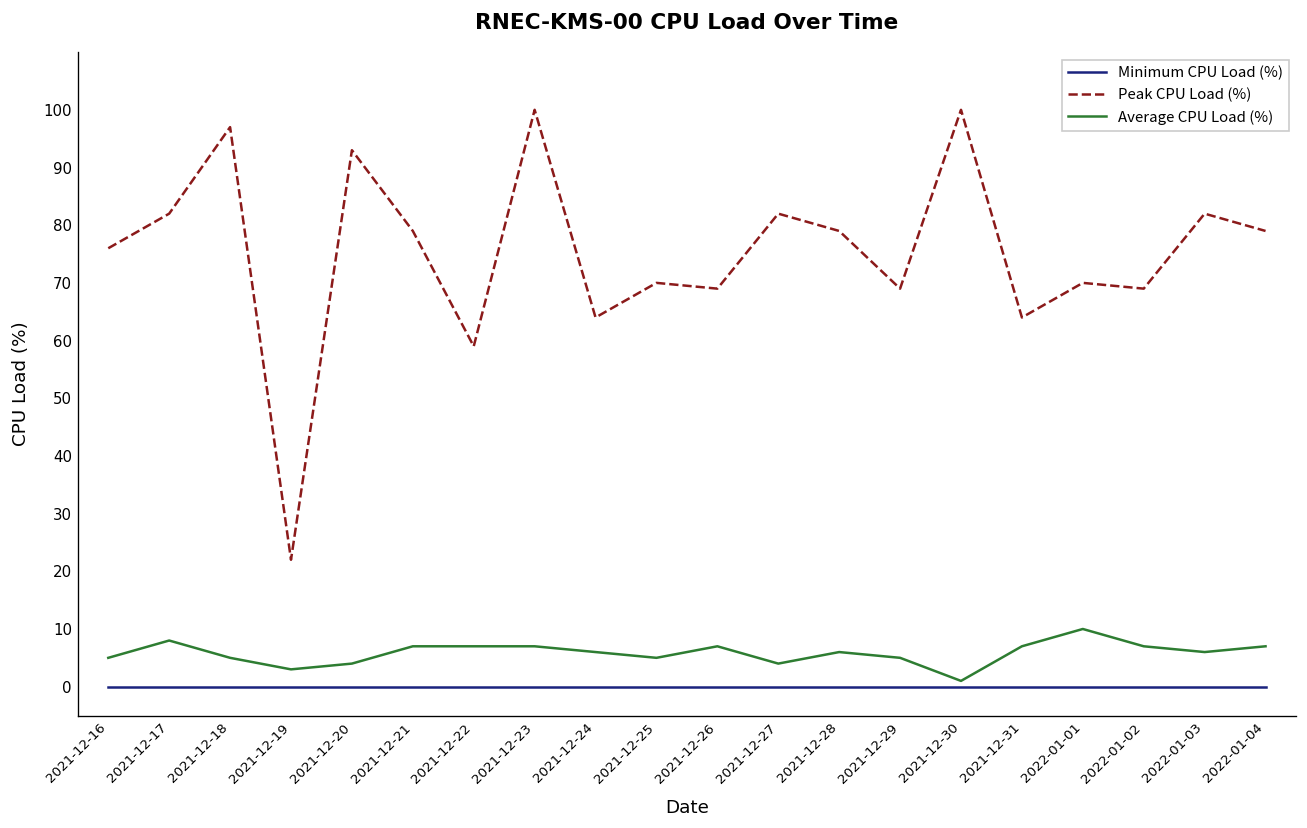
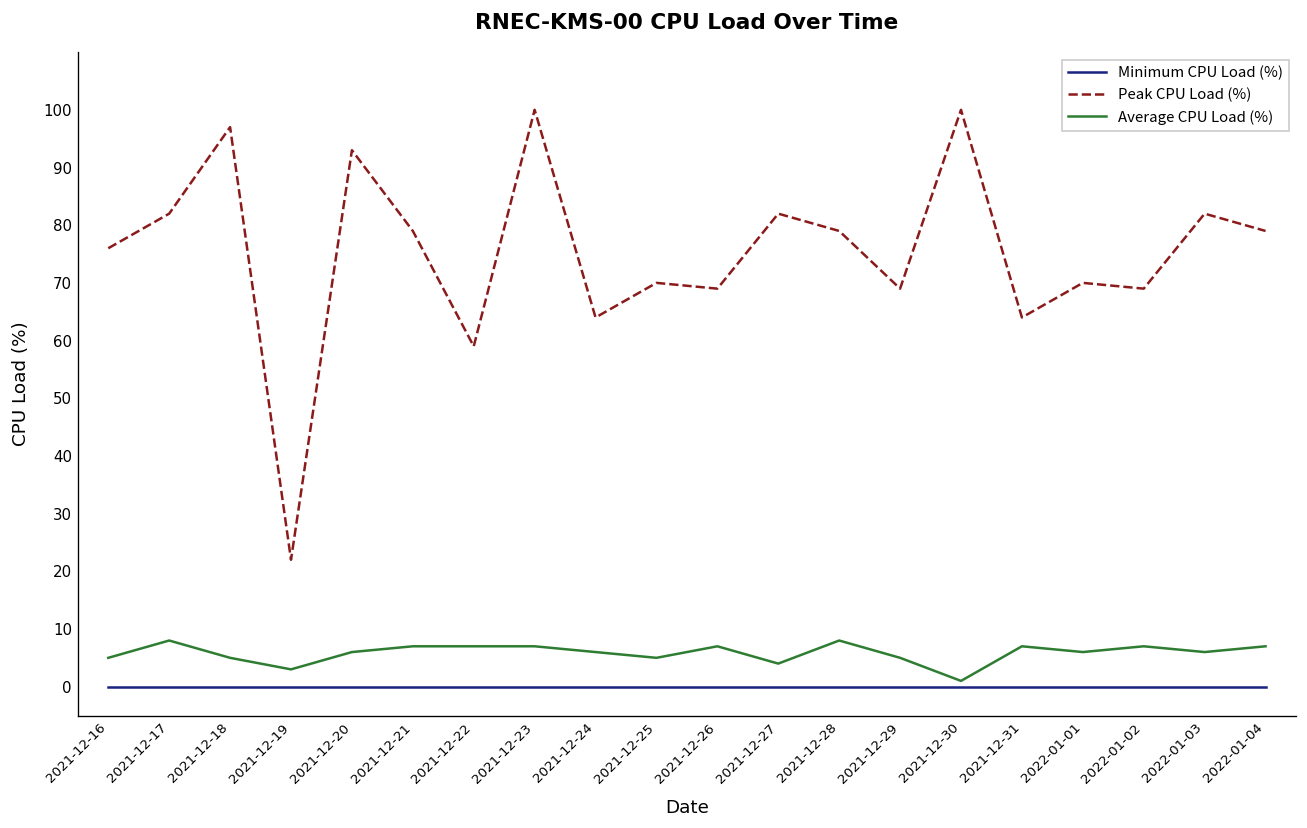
  {
    "Minimum CPU Load (%)": {
      "2021-12-16": 0,
      "2021-12-17": 0,
      "2021-12-18": 0,
      "2021-12-19": 0,
      "2021-12-20": 0,
      "2021-12-21": 0,
      "2021-12-22": 0,
      "2021-12-23": 0,
      "2021-12-24": 0,
      "2021-12-25": 0,
      "2021-12-26": 0,
      "2021-12-27": 0,
      "2021-12-28": 0,
      "2021-12-29": 0,
      "2021-12-30": 0,
      "2021-12-31": 0,
      "2022-01-01": 0,
      "2022-01-02": 0,
      "2022-01-03": 0,
      "2022-01-04": 0
    },
    "Peak CPU Load (%)": {
      "2021-12-16": 76,
      "2021-12-17": 82,
      "2021-12-18": 97,
      "2021-12-19": 22,
      "2021-12-20": 93,
      "2021-12-21": 79,
      "2021-12-22": 59,
      "2021-12-23": 100,
      "2021-12-24": 64,
      "2021-12-25": 70,
      "2021-12-26": 69,
      "2021-12-27": 82,
      "2021-12-28": 79,
      "2021-12-29": 69,
      "2021-12-30": 100,
      "2021-12-31": 64,
      "2022-01-01": 70,
      "2022-01-02": 69,
      "2022-01-03": 82,
      "2022-01-04": 79
    },
    "Average CPU Load (%)": {
      "2021-12-16": 5,
      "2021-12-17": 8,
      "2021-12-18": 5,
      "2021-12-19": 3,
-     "2021-12-20": 4,
+     "2021-12-20": 6,
      "2021-12-21": 7,
      "2021-12-22": 7,
      "2021-12-23": 7,
      "2021-12-24": 6,
      "2021-12-25": 5,
      "2021-12-26": 7,
      "2021-12-27": 4,
-     "2021-12-28": 6,
+     "2021-12-28": 8,
      "2021-12-29": 5,
      "2021-12-30": 1,
      "2021-12-31": 7,
-     "2022-01-01": 10,
+     "2022-01-01": 6,
      "2022-01-02": 7,
      "2022-01-03": 6,
      "2022-01-04": 7
    }
  }
